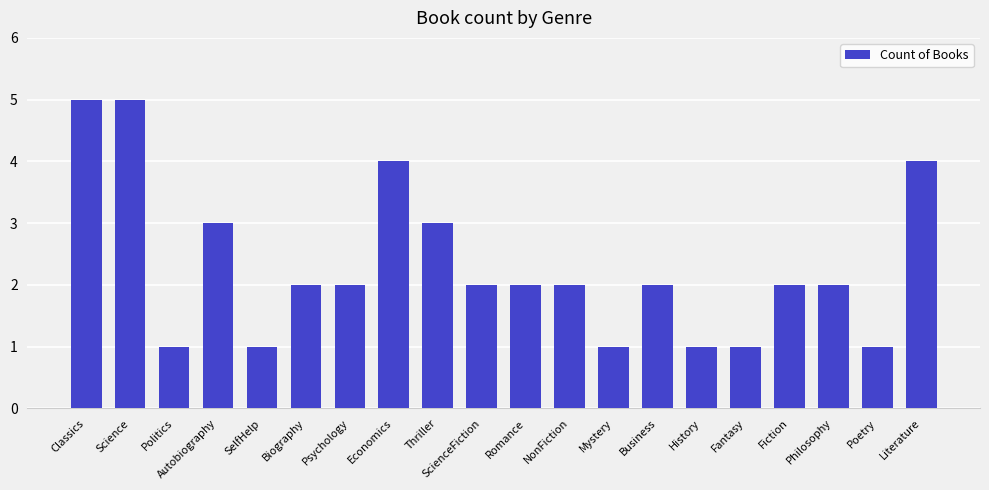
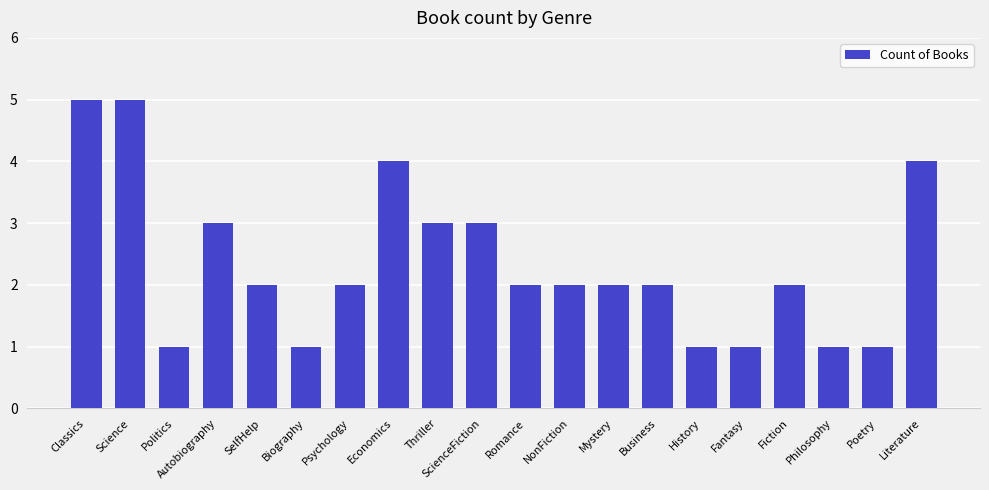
  {
    "Classics": 5,
    "Science": 5,
    "Politics": 1,
    "Autobiography": 3,
-   "SelfHelp": 1,
-   "Biography": 2,
+   "SelfHelp": 2,
+   "Biography": 1,
    "Psychology": 2,
    "Economics": 4,
    "Thriller": 3,
-   "ScienceFiction": 2,
+   "ScienceFiction": 3,
    "Romance": 2,
    "NonFiction": 2,
-   "Mystery": 1,
+   "Mystery": 2,
    "Business": 2,
    "History": 1,
    "Fantasy": 1,
    "Fiction": 2,
-   "Philosophy": 2,
+   "Philosophy": 1,
    "Poetry": 1,
    "Literature": 4
  }
